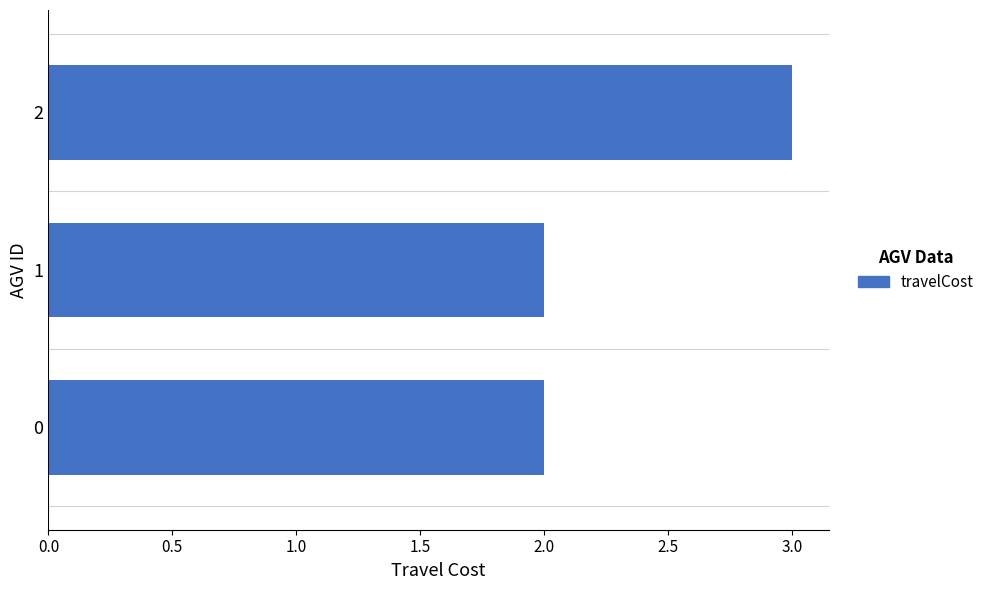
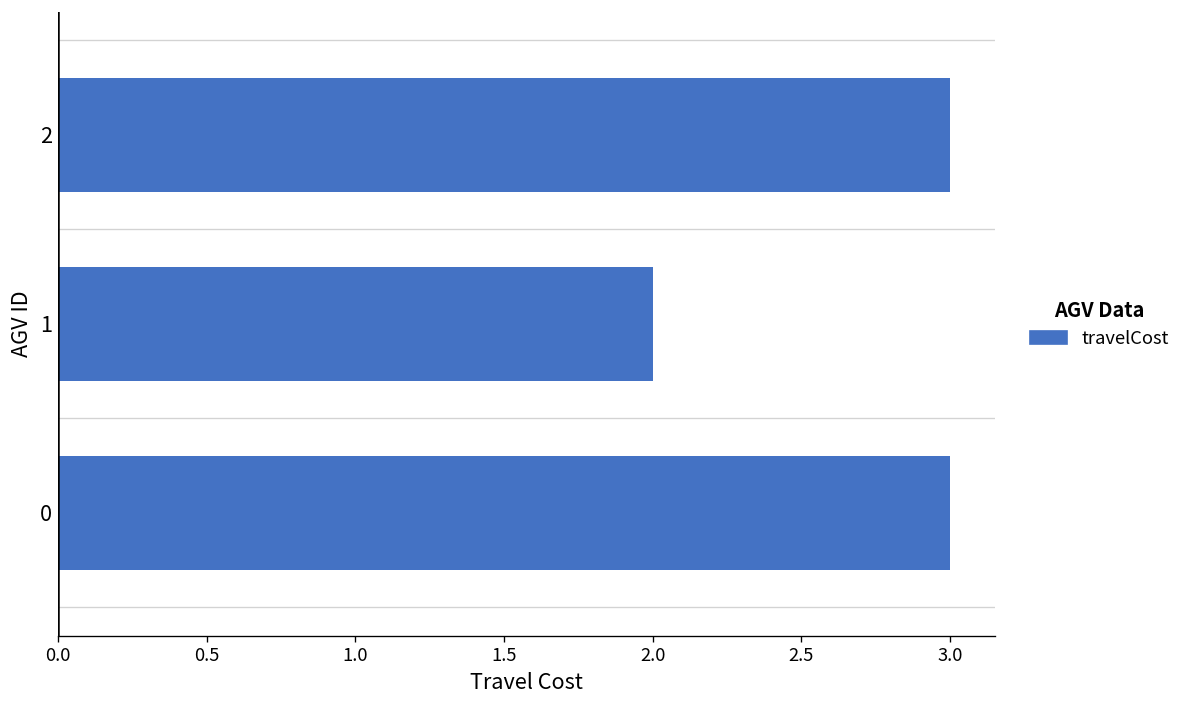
  {
    "2": 3,
    "1": 2,
-   "0": 2
+   "0": 3
  }
